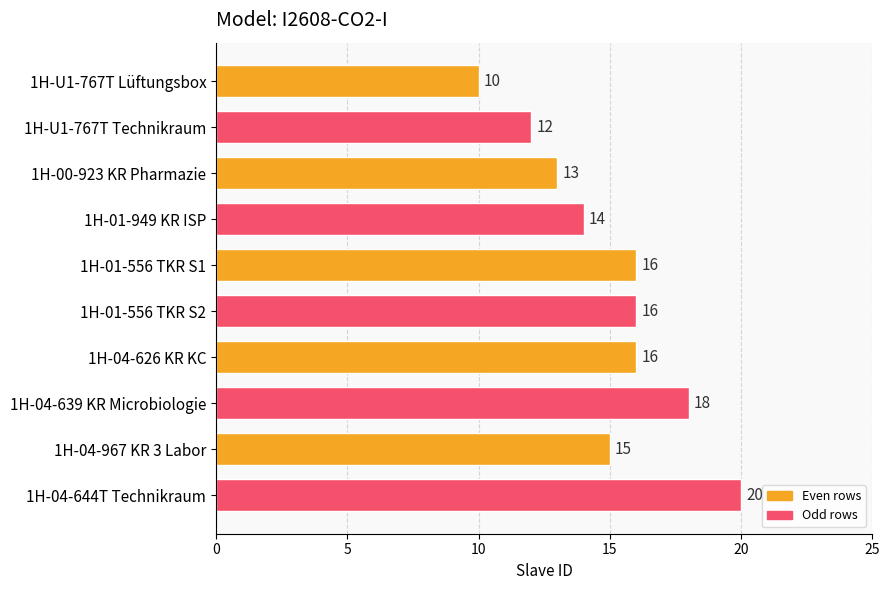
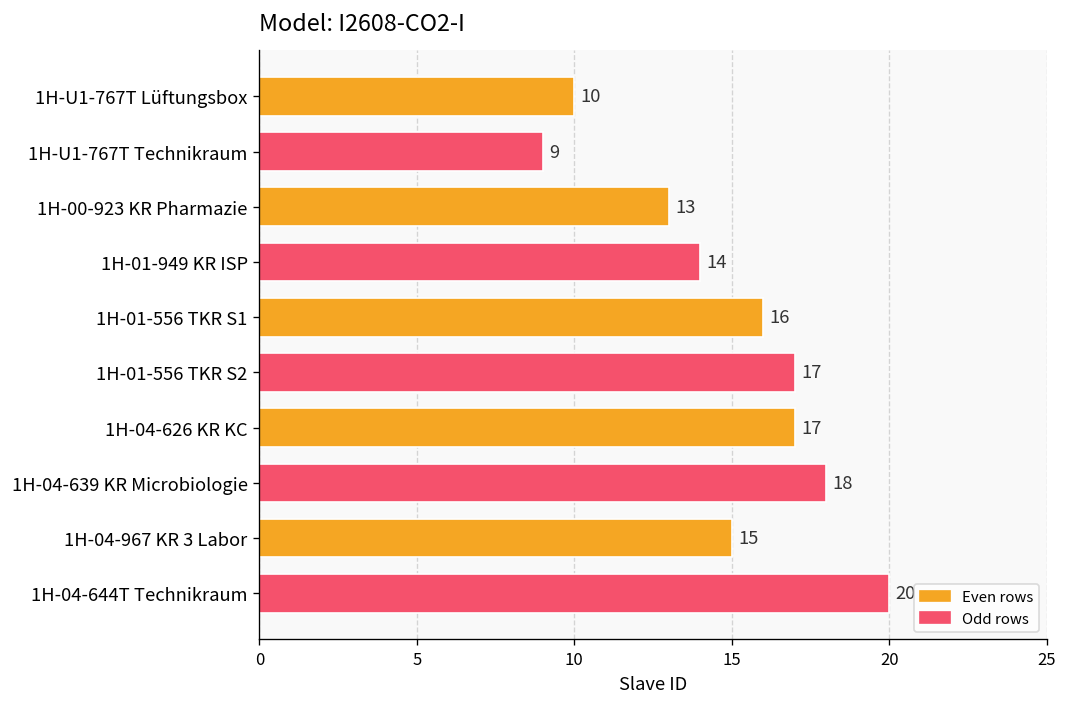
  {
    "1H-U1-767T Lüftungsbox": 10,
-   "1H-U1-767T Technikraum": 12,
+   "1H-U1-767T Technikraum": 9,
    "1H-00-923 KR Pharmazie": 13,
    "1H-01-949 KR ISP": 14,
    "1H-01-556 TKR S1": 16,
-   "1H-01-556 TKR S2": 16,
-   "1H-04-626 KR KC": 16,
+   "1H-01-556 TKR S2": 17,
+   "1H-04-626 KR KC": 17,
    "1H-04-639 KR Microbiologie": 18,
    "1H-04-967 KR 3 Labor": 15
  }
